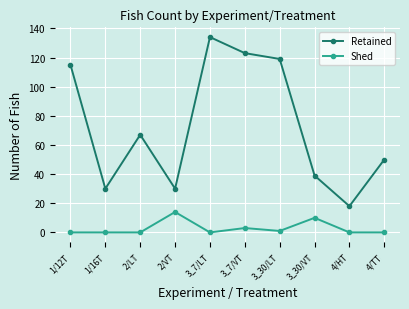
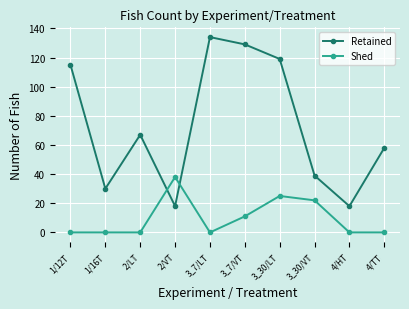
  {
    "Retained": {
      "1/12T": 115,
      "1/16T": 30,
      "2/LT": 67,
-     "2/VT": 30,
+     "2/VT": 18,
      "3_7/LT": 134,
-     "3_7/VT": 123,
+     "3_7/VT": 129,
      "3_30/LT": 119,
      "3_30/VT": 39,
      "4/HT": 18,
-     "4/TT": 50
+     "4/TT": 58
    },
    "Shed": {
      "1/12T": 0,
      "1/16T": 0,
      "2/LT": 0,
-     "2/VT": 14,
+     "2/VT": 38,
      "3_7/LT": 0,
-     "3_7/VT": 3,
-     "3_30/LT": 1,
-     "3_30/VT": 10,
+     "3_7/VT": 11,
+     "3_30/LT": 25,
+     "3_30/VT": 22,
      "4/HT": 0,
      "4/TT": 0
    }
  }
